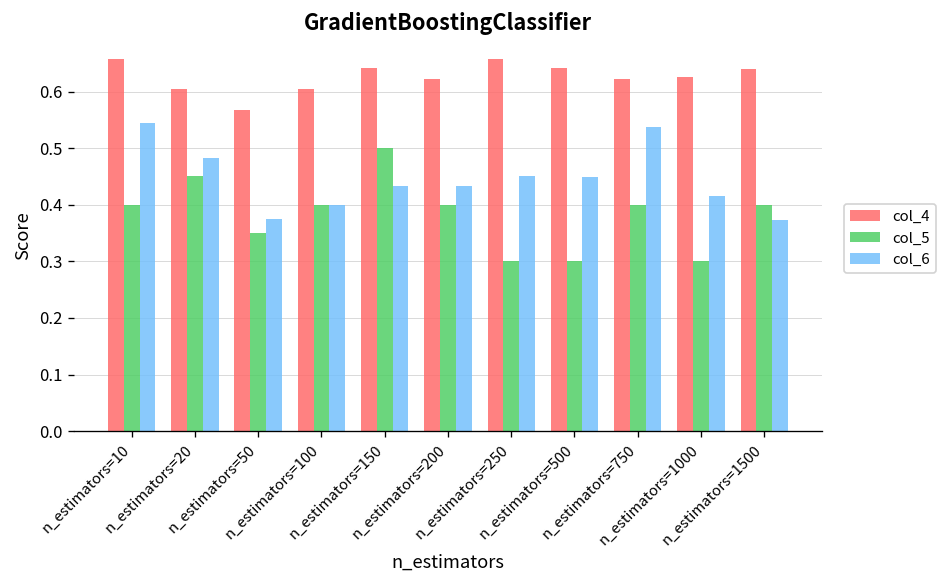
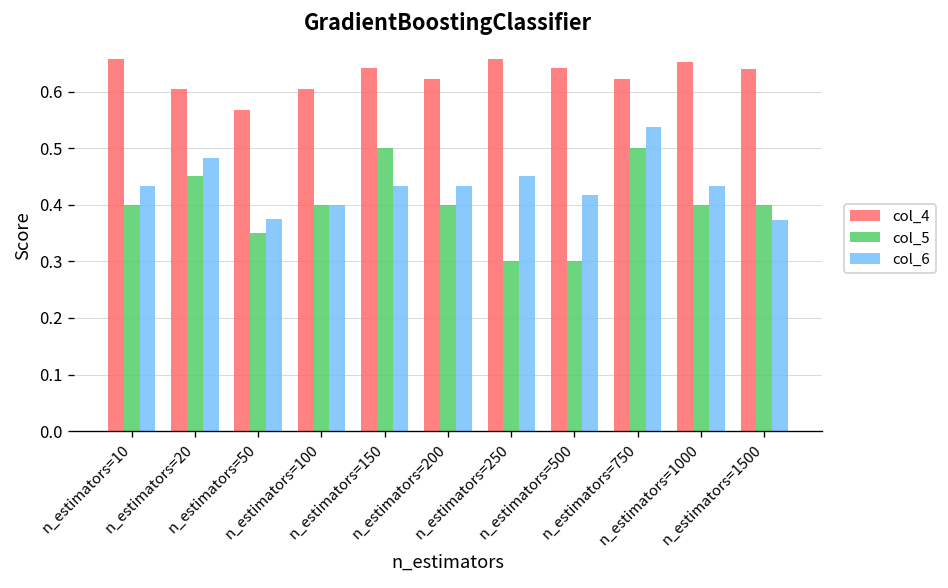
  {
    "col_4": {
      "n_estimators=10": 0.66,
      "n_estimators=20": 0.61,
      "n_estimators=50": 0.57,
      "n_estimators=100": 0.61,
      "n_estimators=150": 0.64,
      "n_estimators=200": 0.62,
      "n_estimators=250": 0.66,
      "n_estimators=500": 0.64,
      "n_estimators=750": 0.62,
-     "n_estimators=1000": 0.63,
+     "n_estimators=1000": 0.65,
      "n_estimators=1500": 0.64
    },
    "col_5": {
      "n_estimators=10": 0.4,
      "n_estimators=20": 0.45,
      "n_estimators=50": 0.35,
      "n_estimators=100": 0.4,
      "n_estimators=150": 0.5,
      "n_estimators=200": 0.4,
      "n_estimators=250": 0.3,
      "n_estimators=500": 0.3,
-     "n_estimators=750": 0.4,
-     "n_estimators=1000": 0.3,
+     "n_estimators=750": 0.5,
+     "n_estimators=1000": 0.4,
      "n_estimators=1500": 0.4
    },
    "col_6": {
-     "n_estimators=10": 0.54,
+     "n_estimators=10": 0.43,
      "n_estimators=20": 0.48,
      "n_estimators=50": 0.38,
      "n_estimators=100": 0.40,
      "n_estimators=150": 0.43,
      "n_estimators=200": 0.43,
      "n_estimators=250": 0.45,
-     "n_estimators=500": 0.45,
+     "n_estimators=500": 0.42,
      "n_estimators=750": 0.54,
-     "n_estimators=1000": 0.42,
+     "n_estimators=1000": 0.43,
      "n_estimators=1500": 0.37
    }
  }
